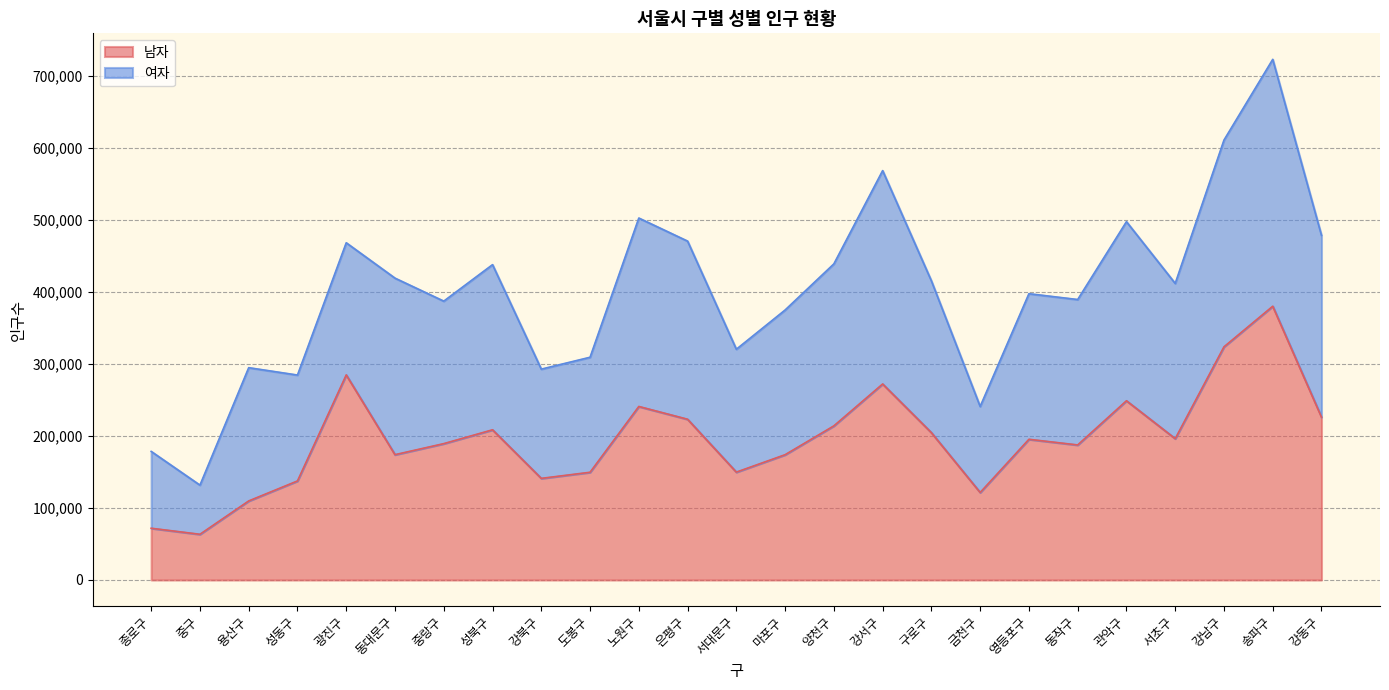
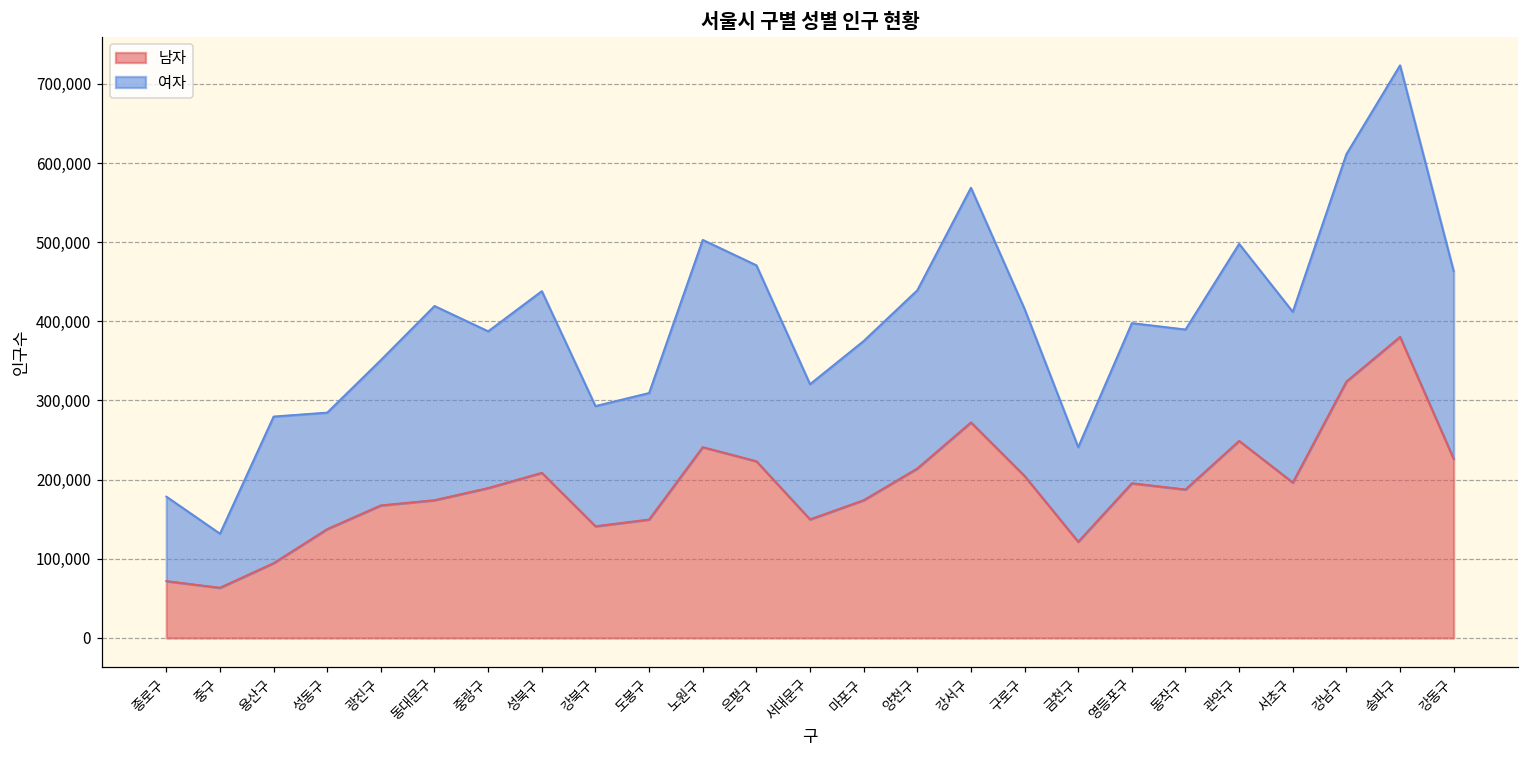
  {
    "남자": {
      "종로구": "70,000",
      "중구": "60,000",
-     "용산구": "110,000",
+     "용산구": "90,000",
      "성동구": "140,000",
-     "광진구": "280,000",
+     "광진구": "170,000",
      "동대문구": "170,000",
      "중랑구": "190,000",
      "성북구": "210,000",
      "강북구": "140,000",
      "도봉구": "150,000",
      "노원구": "240,000",
      "은평구": "220,000",
      "서대문구": "150,000",
      "마포구": "170,000",
      "양천구": "210,000",
      "강서구": "270,000",
      "구로구": "200,000",
      "금천구": "120,000",
      "영등포구": "200,000",
      "동작구": "190,000",
      "관악구": "250,000",
      "서초구": "200,000",
      "강남구": "320,000",
      "송파구": "380,000",
      "강동구": "230,000"
    },
    "여자": {
      "종로구": "110,000",
      "중구": "70,000",
      "용산구": "190,000",
      "성동구": "150,000",
      "광진구": "180,000",
      "동대문구": "250,000",
      "중랑구": "200,000",
      "성북구": "230,000",
      "강북구": "150,000",
      "도봉구": "160,000",
      "노원구": "260,000",
      "은평구": "250,000",
      "서대문구": "170,000",
      "마포구": "200,000",
      "양천구": "230,000",
      "강서구": "300,000",
      "구로구": "210,000",
      "금천구": "120,000",
      "영등포구": "200,000",
      "동작구": "200,000",
      "관악구": "250,000",
      "서초구": "220,000",
      "강남구": "290,000",
      "송파구": "340,000",
-     "강동구": "250,000"
+     "강동구": "240,000"
    }
  }
